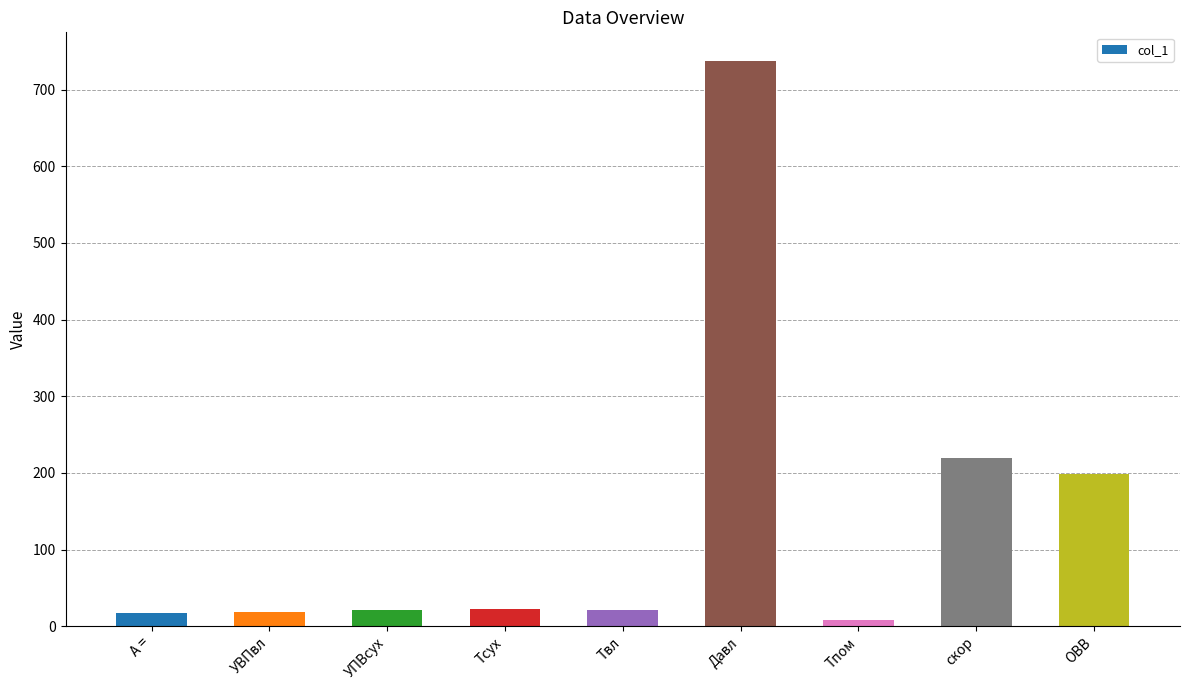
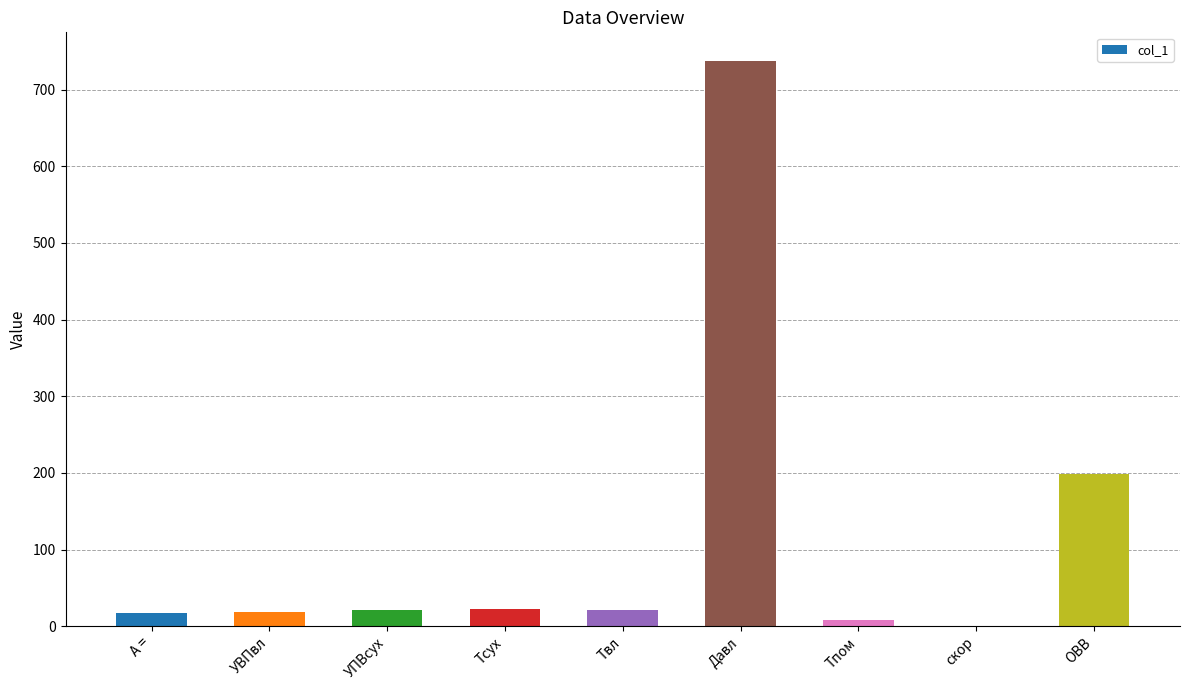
  {
    "A =": 20,
    "УВПвл": 20,
    "УПВсух": 20,
    "Тсух": 20,
    "Твл": 20,
    "Давл": 740,
    "Тпом": 10,
-   "скор": 220,
+   "скор": 0,
    "ОВВ": 200
  }
